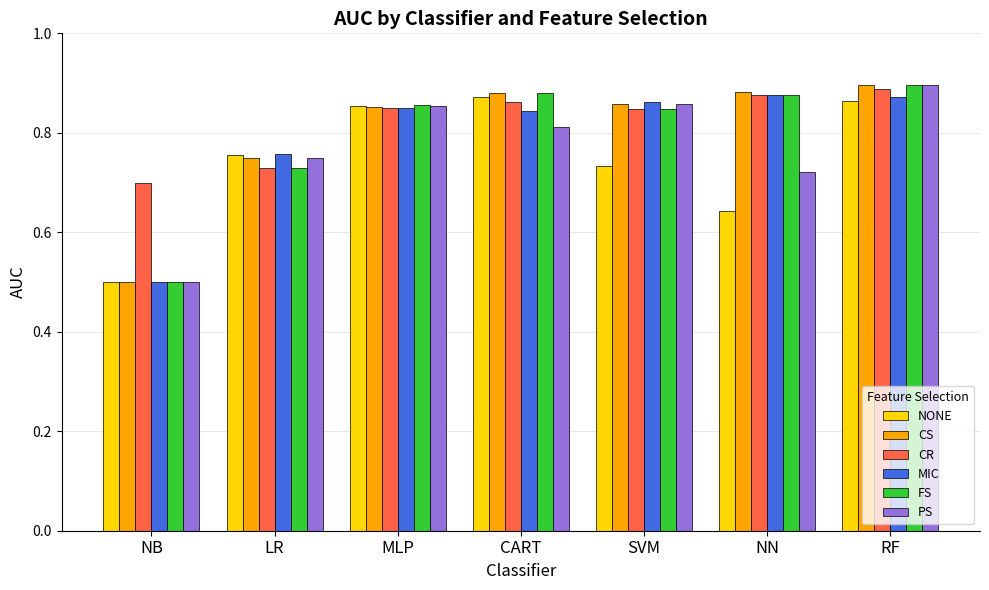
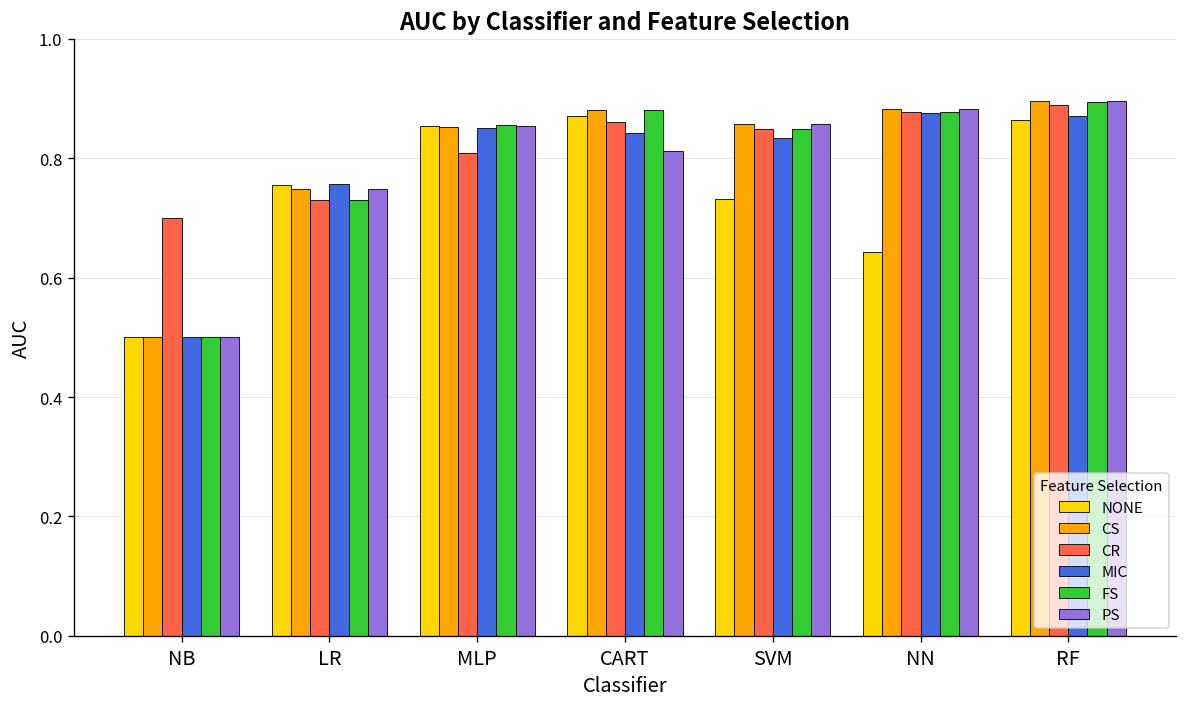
  {
    "CR": {
      "NB": 0.70,
      "LR": 0.73,
-     "MLP": 0.85,
+     "MLP": 0.81,
      "CART": 0.86,
      "SVM": 0.85,
      "NN": 0.88,
      "RF": 0.89
    },
    "MIC": {
      "NB": 0.50,
      "LR": 0.76,
      "MLP": 0.85,
      "CART": 0.84,
-     "SVM": 0.86,
+     "SVM": 0.83,
      "NN": 0.88,
      "RF": 0.87
    },
    "FS": {
      "NB": 0.50,
      "LR": 0.73,
      "MLP": 0.86,
      "CART": 0.88,
      "SVM": 0.85,
      "NN": 0.88,
      "RF": 0.90
    },
    "PS": {
      "NB": 0.50,
      "LR": 0.75,
      "MLP": 0.85,
      "CART": 0.81,
      "SVM": 0.86,
-     "NN": 0.72,
+     "NN": 0.88,
      "RF": 0.90
    }
  }
